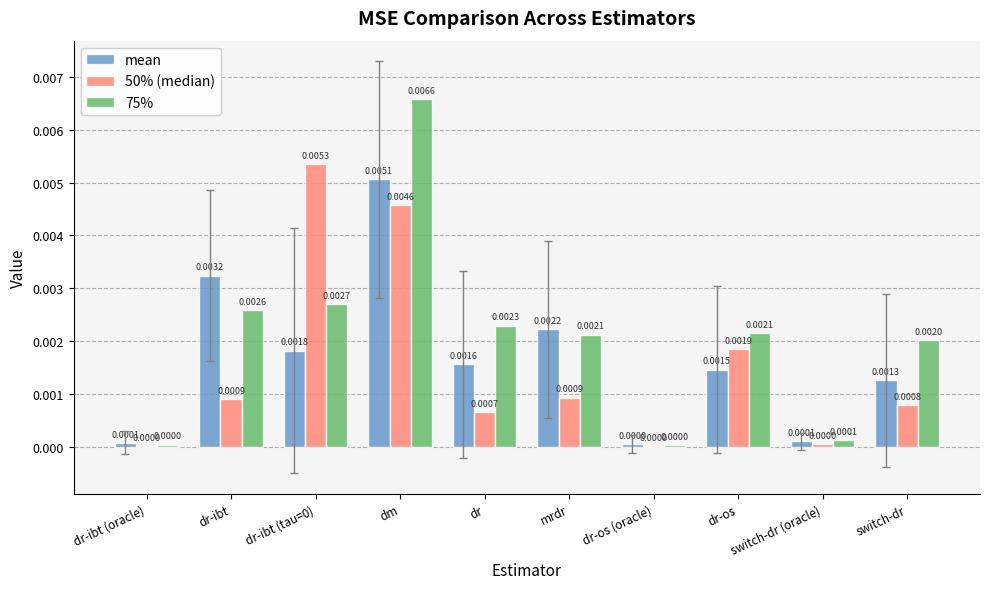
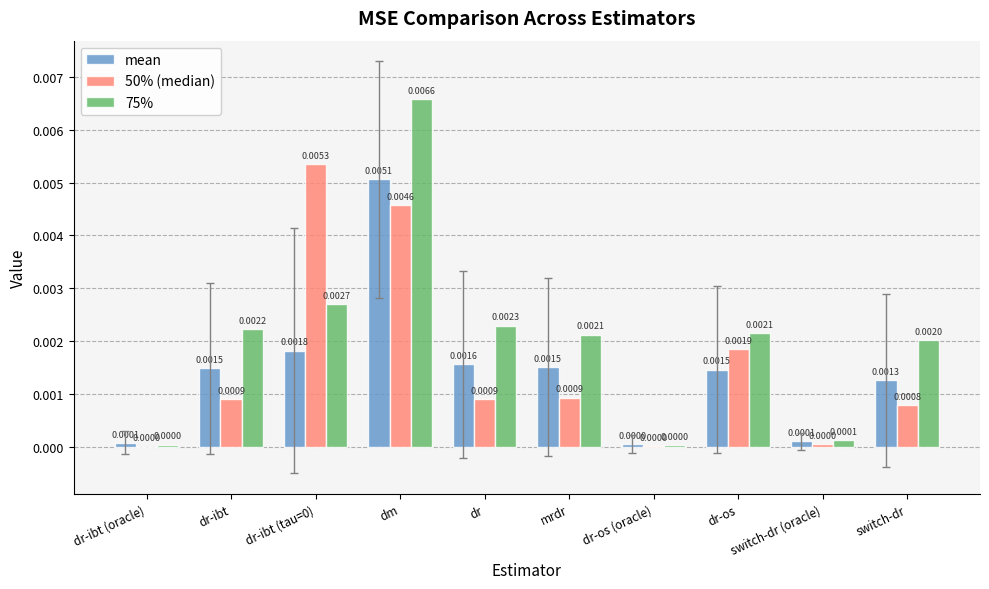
  {
    "mean": {
-     "dr-ibt": 0.0032,
+     "dr-ibt": 0.0015,
      "dr-ibt (tau=0)": 0.0018,
      "dm": 0.0051,
      "dr": 0.0016,
-     "mrdr": 0.0022,
+     "mrdr": 0.0015,
      "dr-os": 0.0015,
      "switch-dr": 0.0013
    },
    "50% (median)": {
      "dr-ibt": 0.0009,
      "dr-ibt (tau=0)": 0.0053,
      "dm": 0.0046,
-     "dr": 0.0007,
+     "dr": 0.0009,
      "mrdr": 0.0009,
      "dr-os": 0.0019,
      "switch-dr": 0.0008
    },
    "75%": {
-     "dr-ibt": 0.0026,
+     "dr-ibt": 0.0022,
      "dr-ibt (tau=0)": 0.0027,
      "dm": 0.0066,
      "dr": 0.0023,
      "mrdr": 0.0021,
      "dr-os": 0.0021,
      "switch-dr (oracle)": 0.0001,
      "switch-dr": 0.0020
    }
  }
